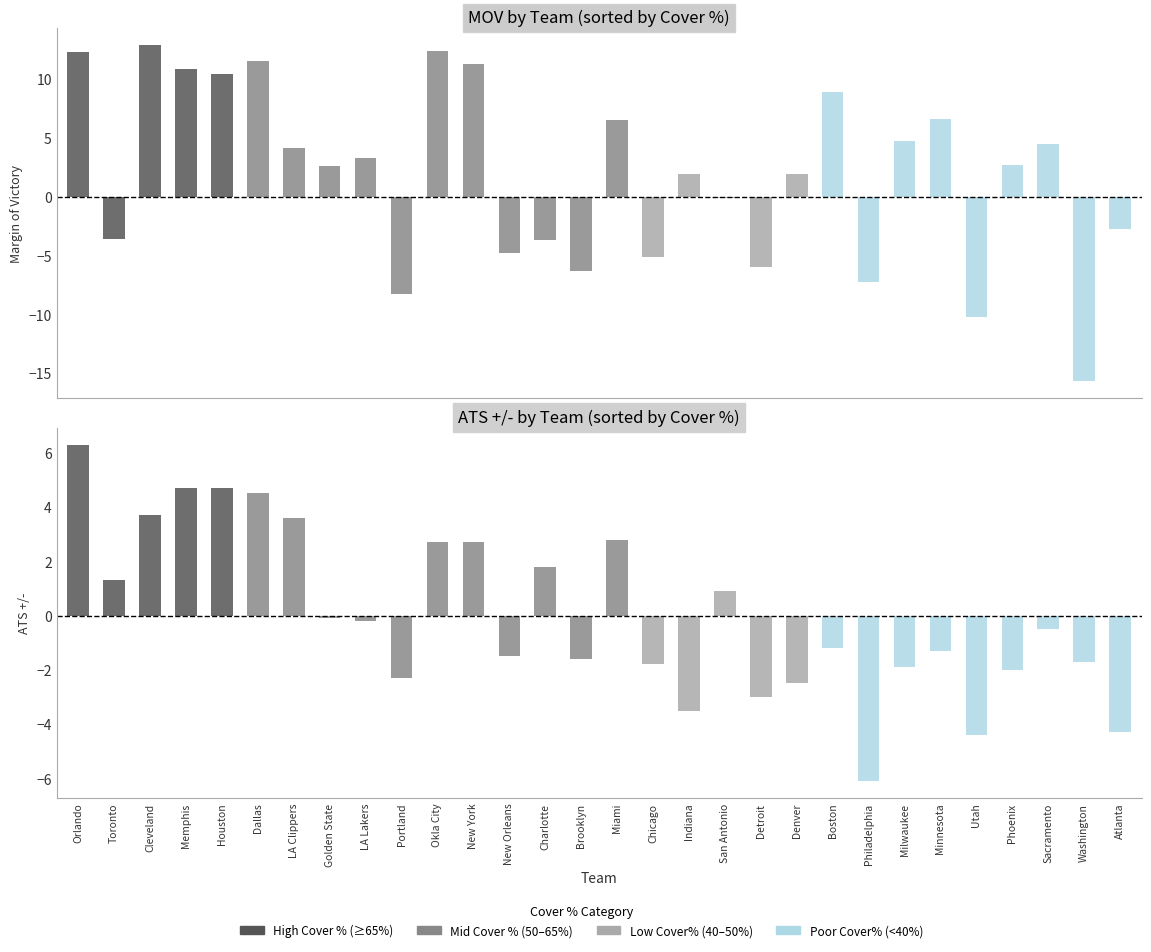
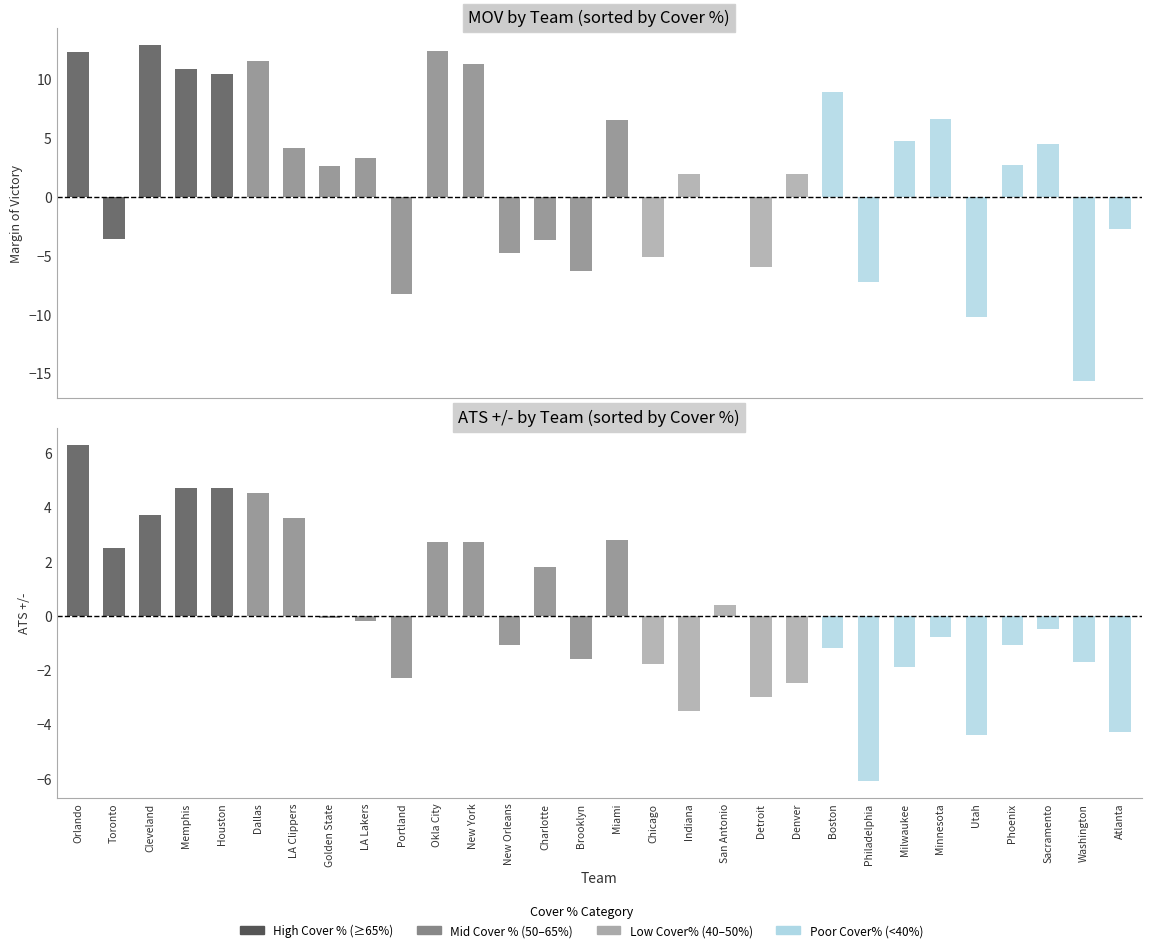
  {
    "ATS +/- by Team (sorted by Cover %)": {
      "Orlando": 6.3,
-     "Toronto": 1.3,
+     "Toronto": 2.5,
      "Cleveland": 3.7,
      "Memphis": 4.7,
      "Houston": 4.7,
      "Dallas": 4.5,
      "LA Clippers": 3.6,
      "Golden State": -0.1,
      "LA Lakers": -0.2,
      "Portland": -2.3,
      "Okla City": 2.7,
      "New York": 2.7,
-     "New Orleans": -1.5,
+     "New Orleans": -1.1,
      "Charlotte": 1.8,
      "Brooklyn": -1.6,
      "Miami": 2.8,
      "Chicago": -1.8,
      "Indiana": -3.5,
-     "San Antonio": 0.9,
+     "San Antonio": 0.4,
      "Detroit": -3.0,
      "Denver": -2.5,
      "Boston": -1.2,
      "Philadelphia": -6.1,
      "Milwaukee": -1.9,
-     "Minnesota": -1.3,
+     "Minnesota": -0.8,
      "Utah": -4.4,
-     "Phoenix": -2.0,
+     "Phoenix": -1.1,
      "Sacramento": -0.5,
      "Washington": -1.7,
      "Atlanta": -4.3
    }
  }
